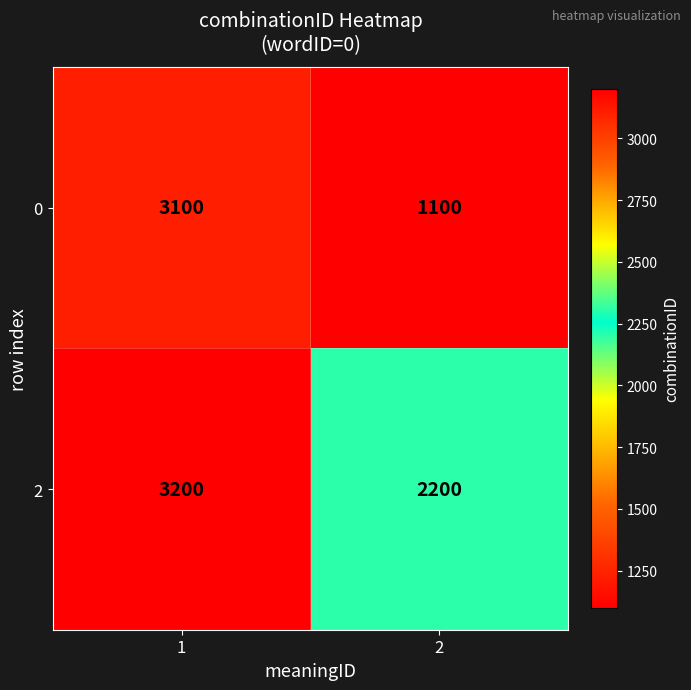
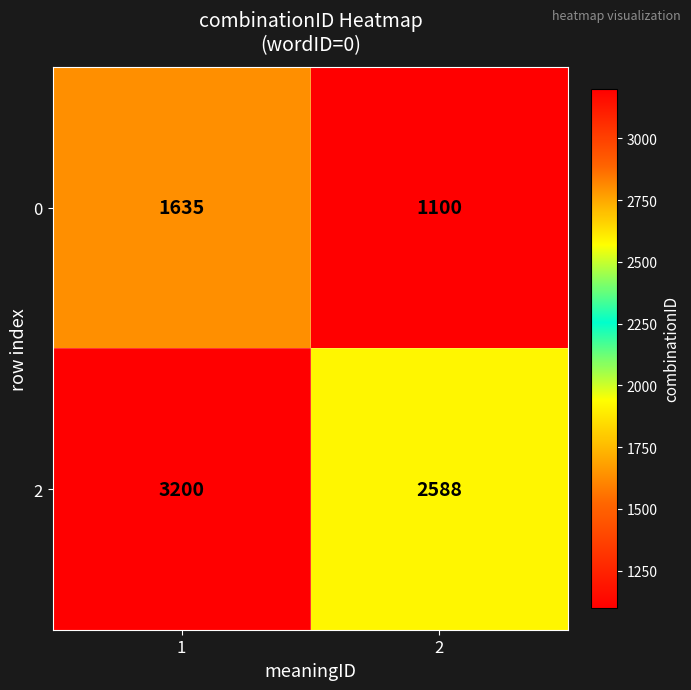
  {
    "0": {
-     "1": 3100,
+     "1": 1635,
      "2": 1100
    },
    "2": {
      "1": 3200,
-     "2": 2200
+     "2": 2588
    }
  }
